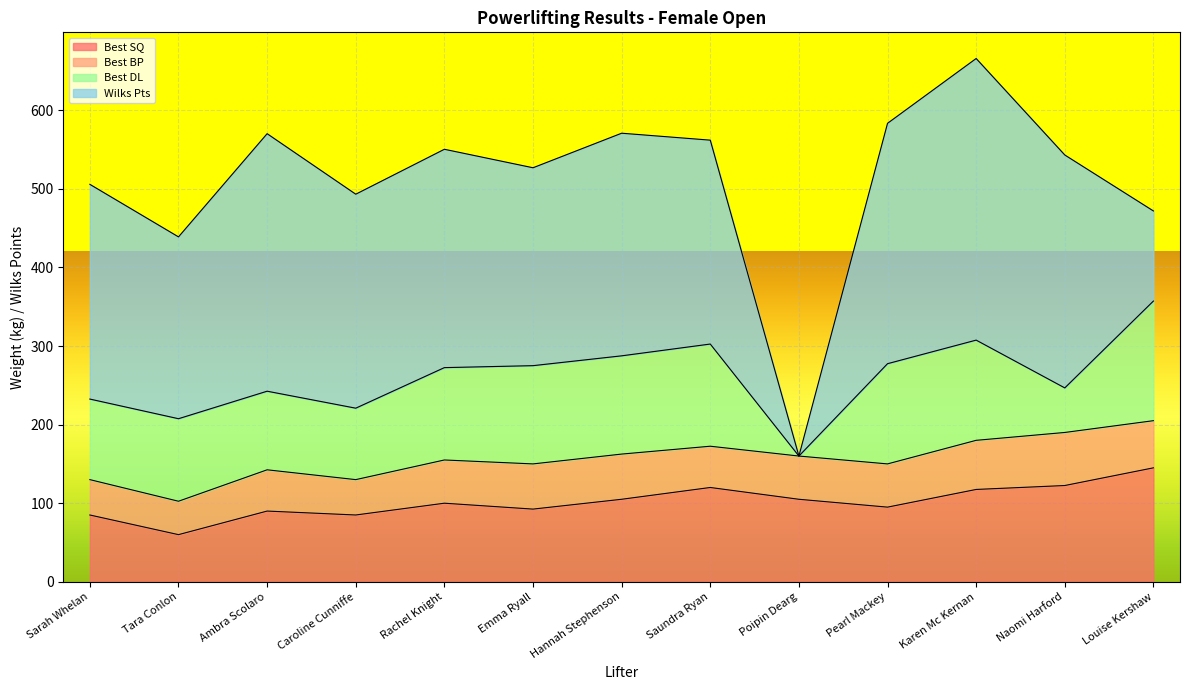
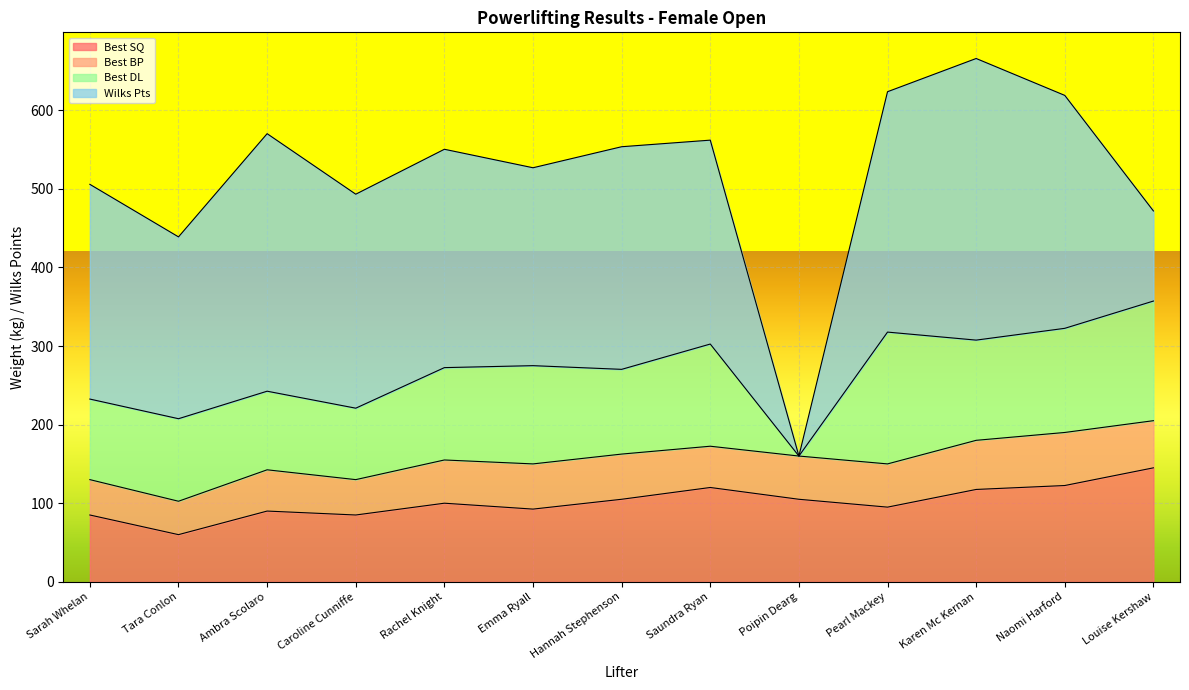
  {
    "Best DL": {
      "Sarah Whelan": 100,
      "Tara Conlon": 110,
      "Ambra Scolaro": 100,
      "Caroline Cunniffe": 90,
      "Rachel Knight": 120,
      "Emma Ryall": 130,
-     "Hannah Stephenson": 130,
+     "Hannah Stephenson": 110,
      "Saundra Ryan": 130,
-     "Pearl Mackey": 130,
+     "Pearl Mackey": 170,
      "Karen Mc Kernan": 130,
-     "Naomi Harford": 60,
+     "Naomi Harford": 130,
      "Louise Kershaw": 150
    },
    "Wilks Pts": {
      "Sarah Whelan": 270,
      "Tara Conlon": 230,
      "Ambra Scolaro": 330,
      "Caroline Cunniffe": 270,
      "Rachel Knight": 280,
      "Emma Ryall": 250,
      "Hannah Stephenson": 280,
      "Saundra Ryan": 260,
      "Pearl Mackey": 310,
      "Karen Mc Kernan": 360,
      "Naomi Harford": 300,
      "Louise Kershaw": 110
    }
  }
